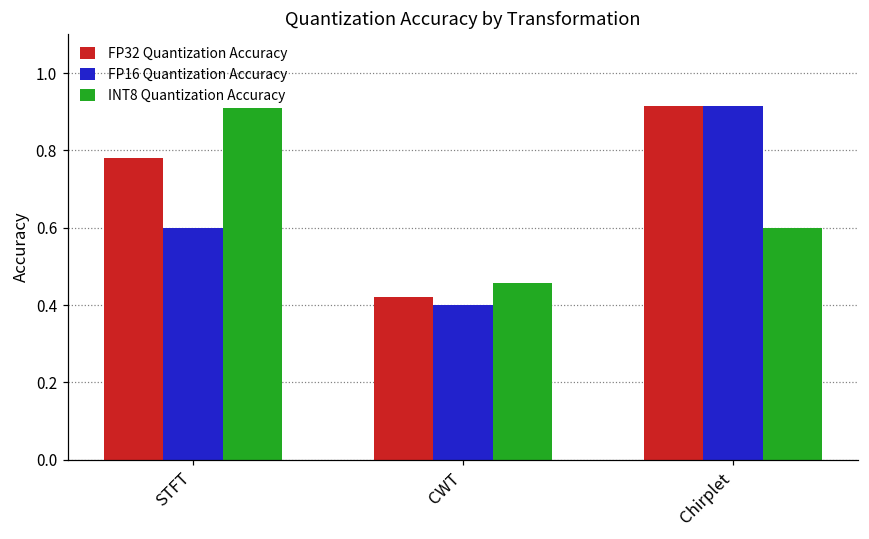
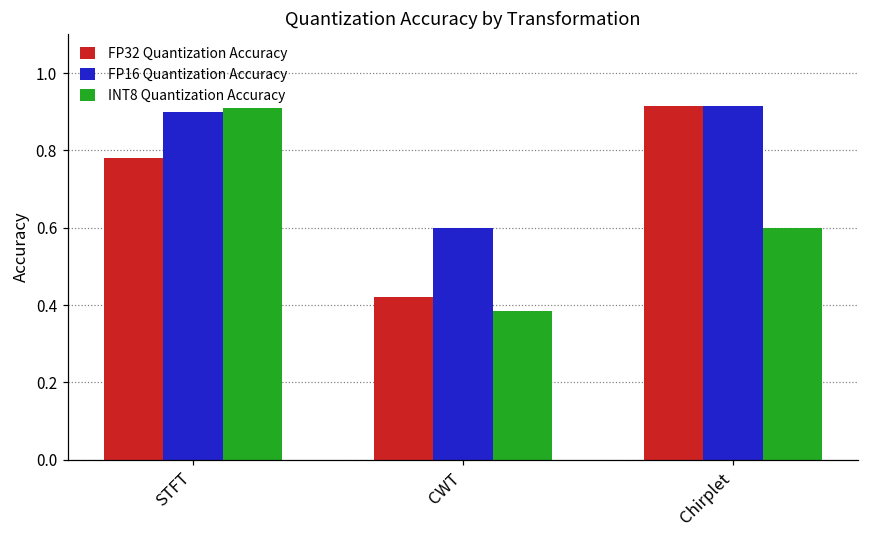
  {
    "FP32 Quantization Accuracy": {
      "STFT": 0.78,
      "CWT": 0.42,
      "Chirplet": 0.92
    },
    "FP16 Quantization Accuracy": {
-     "STFT": 0.6,
-     "CWT": 0.4,
+     "STFT": 0.9,
+     "CWT": 0.6,
      "Chirplet": 0.92
    },
    "INT8 Quantization Accuracy": {
      "STFT": 0.91,
-     "CWT": 0.46,
+     "CWT": 0.39,
      "Chirplet": 0.60
    }
  }
